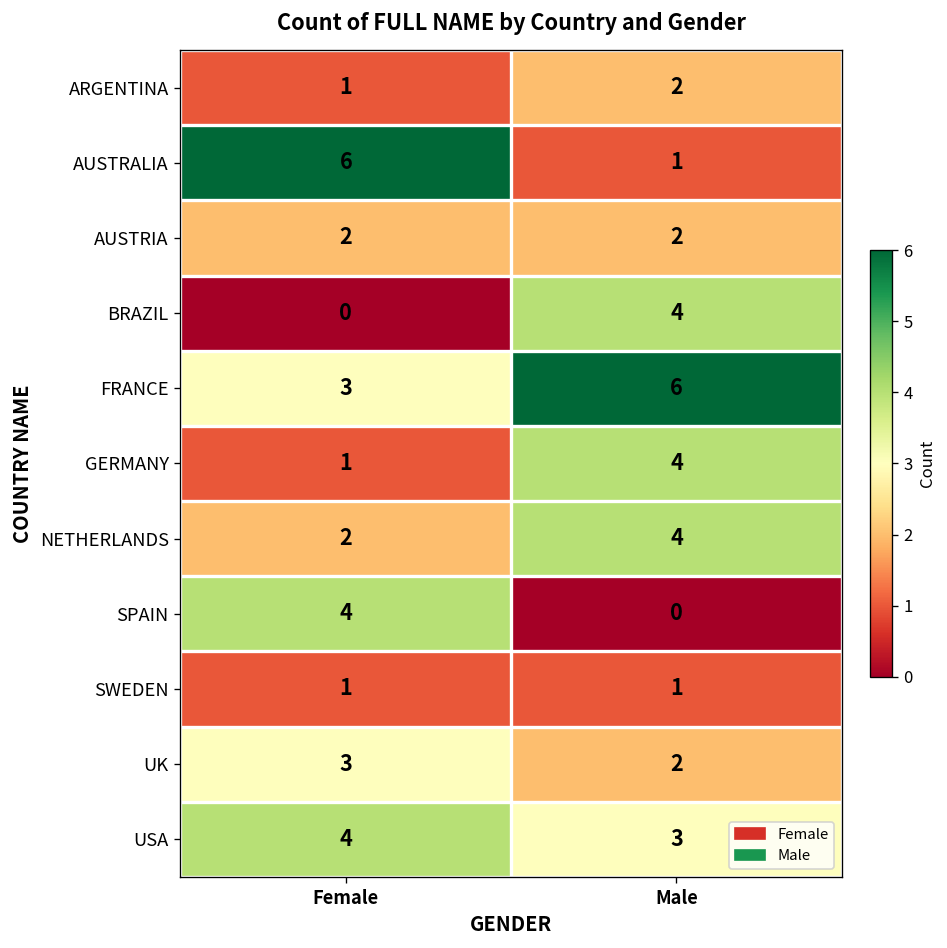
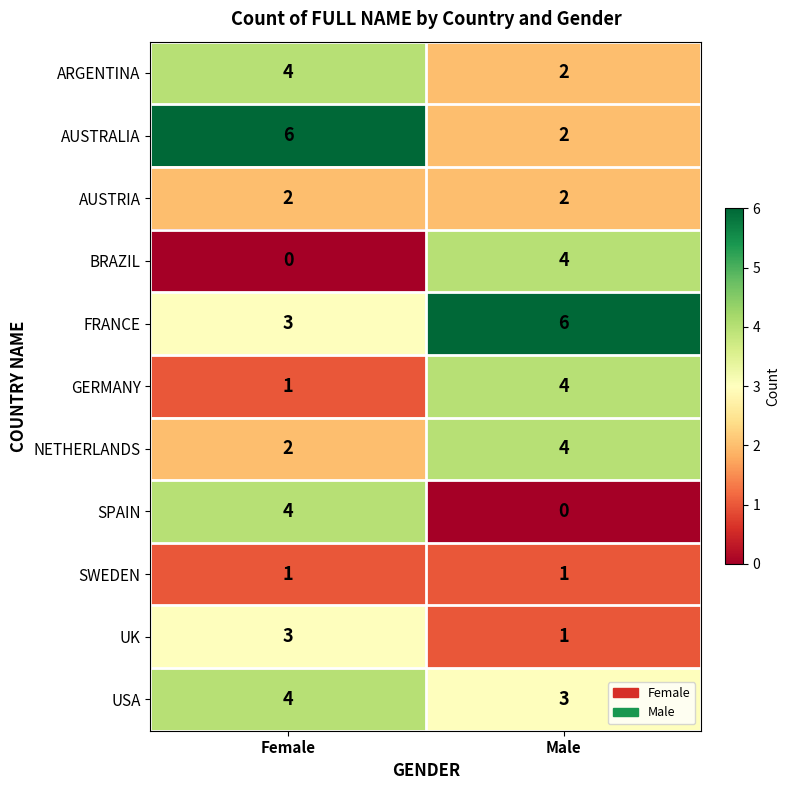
  {
    "ARGENTINA": {
-     "Female": 1,
+     "Female": 4,
      "Male": 2
    },
    "AUSTRALIA": {
      "Female": 6,
-     "Male": 1
+     "Male": 2
    },
    "AUSTRIA": {
      "Female": 2,
      "Male": 2
    },
    "BRAZIL": {
      "Female": 0,
      "Male": 4
    },
    "FRANCE": {
      "Female": 3,
      "Male": 6
    },
    "GERMANY": {
      "Female": 1,
      "Male": 4
    },
    "NETHERLANDS": {
      "Female": 2,
      "Male": 4
    },
    "SPAIN": {
      "Female": 4,
      "Male": 0
    },
    "SWEDEN": {
      "Female": 1,
      "Male": 1
    },
    "UK": {
      "Female": 3,
-     "Male": 2
+     "Male": 1
    },
    "USA": {
      "Female": 4,
      "Male": 3
    }
  }
